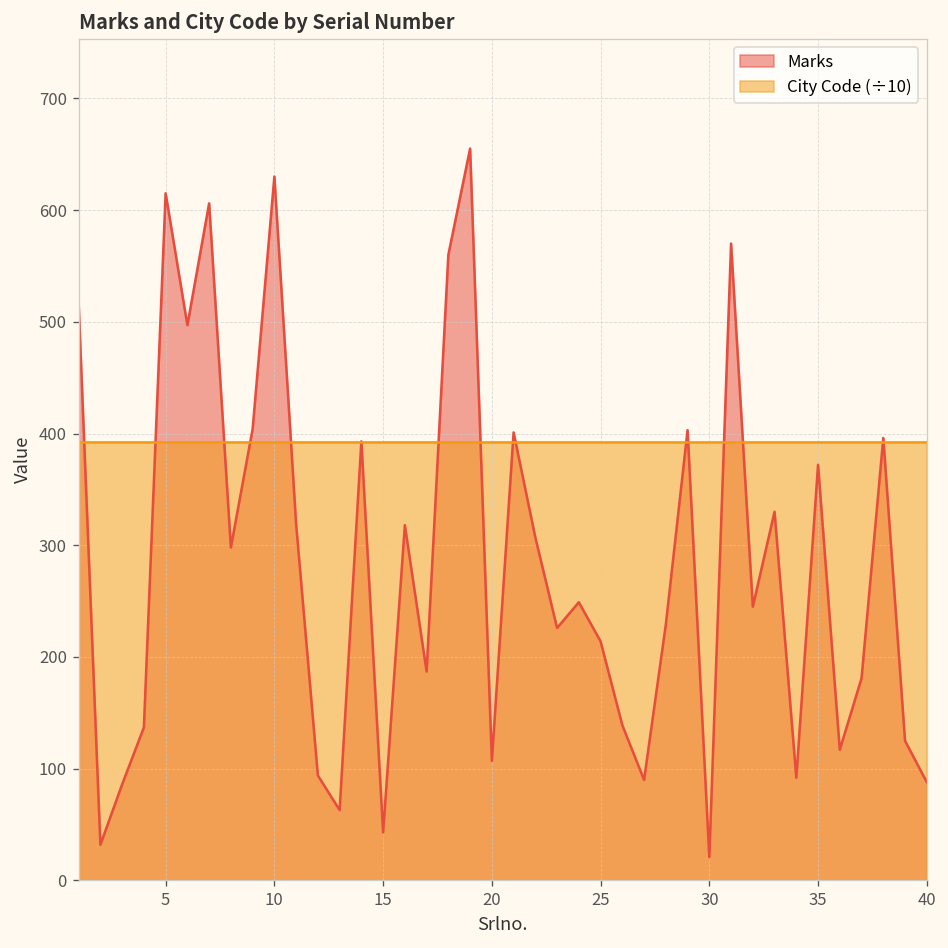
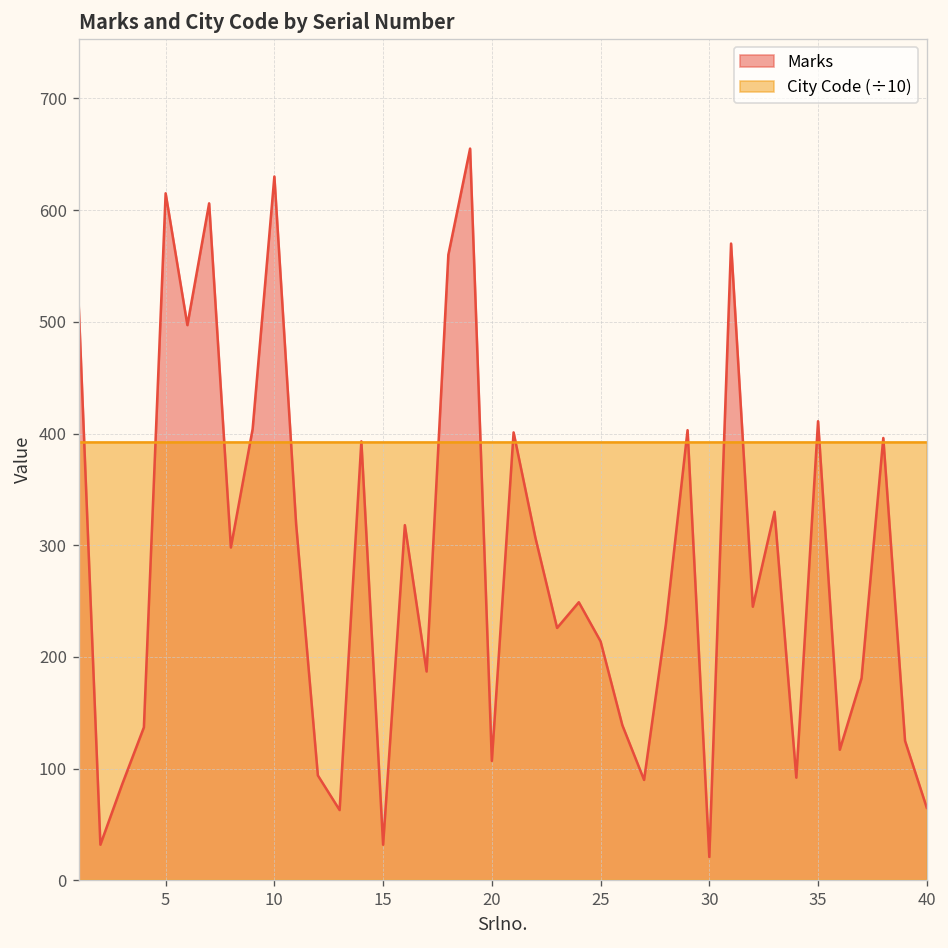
  {
    "Marks": {
      "5": 620,
      "10": 630,
-     "15": 40,
+     "15": 30,
      "20": 110,
      "25": 210,
      "30": 20,
-     "35": 370,
-     "40": 90
+     "35": 410,
+     "40": 70
    },
    "City Code (÷10)": {
      "5": 390,
      "10": 390,
      "15": 390,
      "20": 390,
      "25": 390,
      "30": 390,
      "35": 390,
      "40": 390
    }
  }
